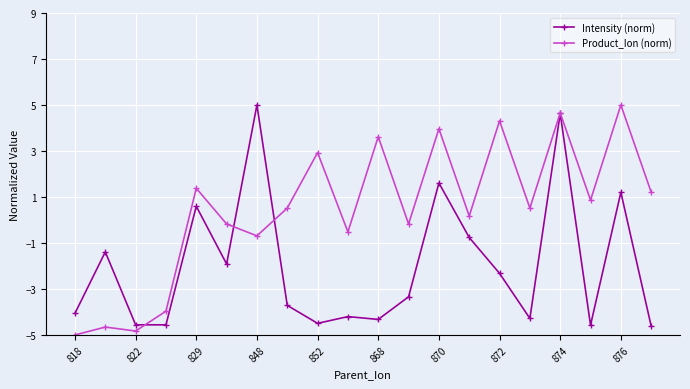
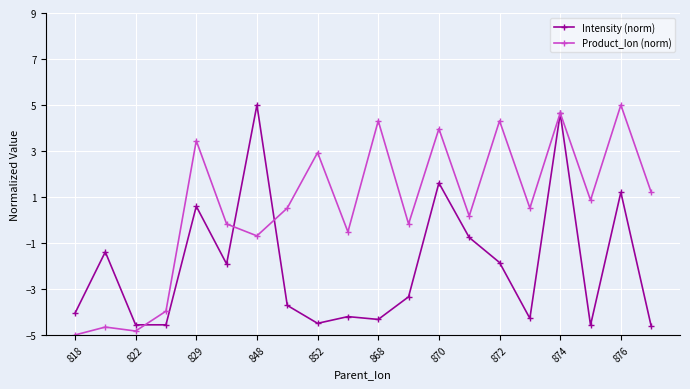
  {
    "Intensity (norm)": {
      "818": -4.1,
      "822": -4.6,
      "829": 0.6,
      "848": 5.0,
      "852": -4.5,
      "868": -4.3,
      "870": 1.6,
-     "872": -2.3,
+     "872": -1.8,
      "876": 1.2
    },
    "Product_Ion (norm)": {
      "818": -5.0,
      "822": -4.8,
-     "829": 1.4,
+     "829": 3.4,
      "848": -0.7,
      "852": 2.9,
-     "868": 3.6,
+     "868": 4.3,
      "870": 4.0,
      "872": 4.3,
      "876": 5.0
    }
  }
